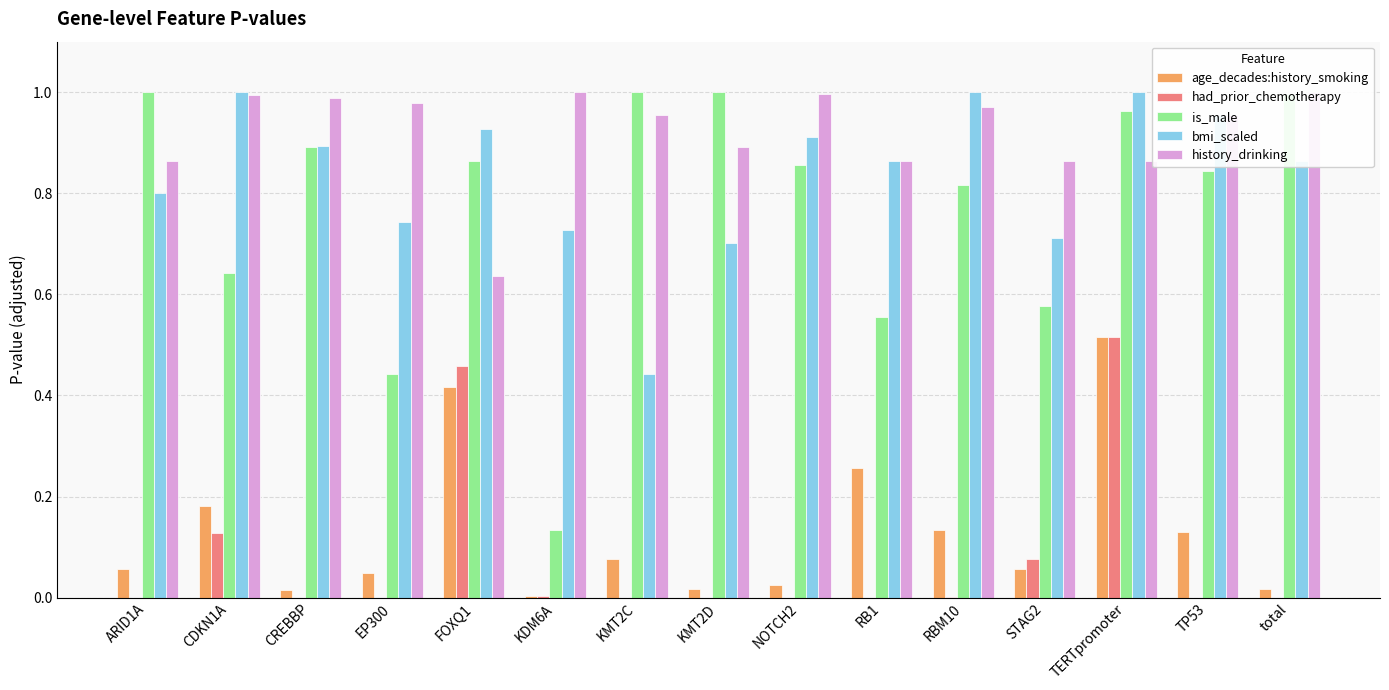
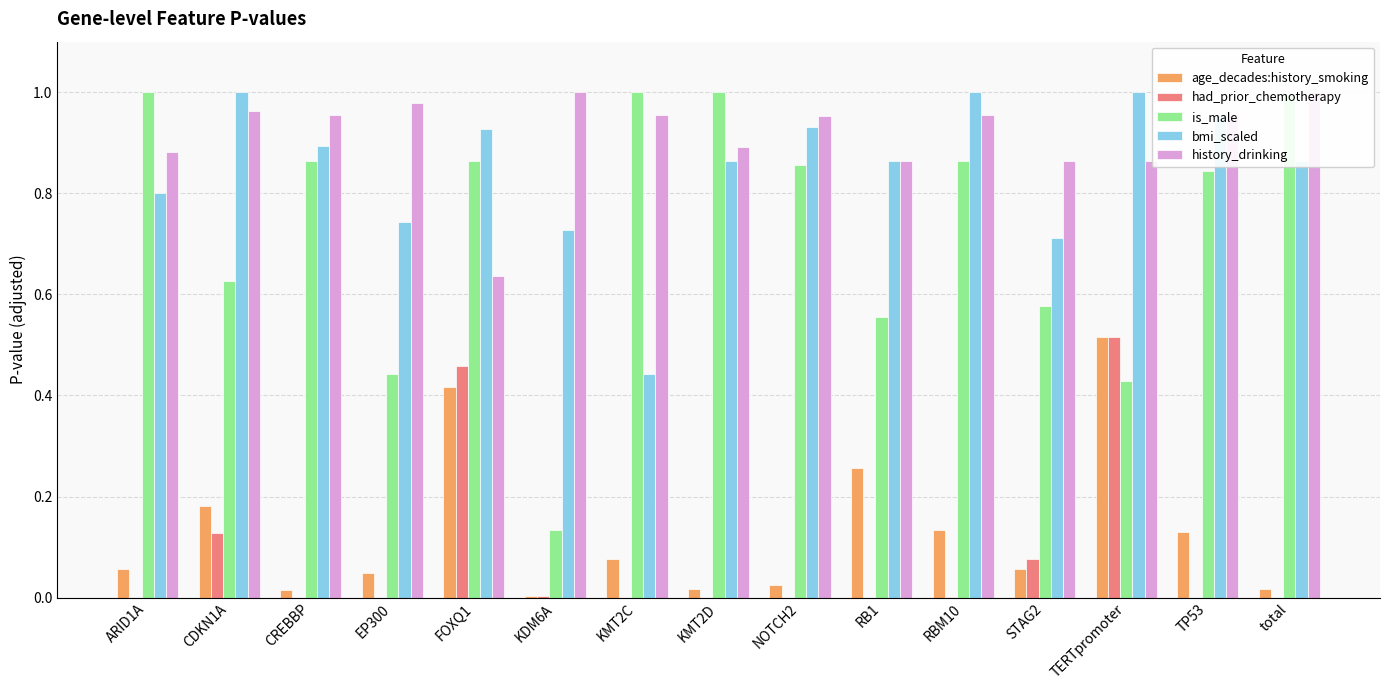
  {
    "is_male": {
      "ARID1A": 1.00,
-     "CDKN1A": 0.64,
-     "CREBBP": 0.89,
+     "CDKN1A": 0.63,
+     "CREBBP": 0.86,
      "EP300": 0.44,
      "FOXQ1": 0.86,
      "KDM6A": 0.13,
      "KMT2C": 1.00,
      "KMT2D": 1.00,
      "NOTCH2": 0.86,
      "RB1": 0.56,
-     "RBM10": 0.82,
+     "RBM10": 0.86,
      "STAG2": 0.58,
-     "TERTpromoter": 0.96,
+     "TERTpromoter": 0.43,
      "TP53": 0.84
    },
    "bmi_scaled": {
      "ARID1A": 0.80,
      "CDKN1A": 1.00,
      "CREBBP": 0.89,
      "EP300": 0.74,
      "FOXQ1": 0.93,
      "KDM6A": 0.73,
      "KMT2C": 0.44,
-     "KMT2D": 0.70,
-     "NOTCH2": 0.91,
+     "KMT2D": 0.86,
+     "NOTCH2": 0.93,
      "RB1": 0.86,
      "RBM10": 1.00,
      "STAG2": 0.71,
      "TERTpromoter": 1.00
    },
    "history_drinking": {
-     "ARID1A": 0.86,
-     "CDKN1A": 0.99,
-     "CREBBP": 0.99,
+     "ARID1A": 0.88,
+     "CDKN1A": 0.96,
+     "CREBBP": 0.95,
      "EP300": 0.98,
      "FOXQ1": 0.64,
      "KDM6A": 1.00,
      "KMT2C": 0.95,
      "KMT2D": 0.89,
-     "NOTCH2": 1.00,
+     "NOTCH2": 0.95,
      "RB1": 0.86,
-     "RBM10": 0.97,
+     "RBM10": 0.95,
      "STAG2": 0.86,
      "TERTpromoter": 0.86
    }
  }
